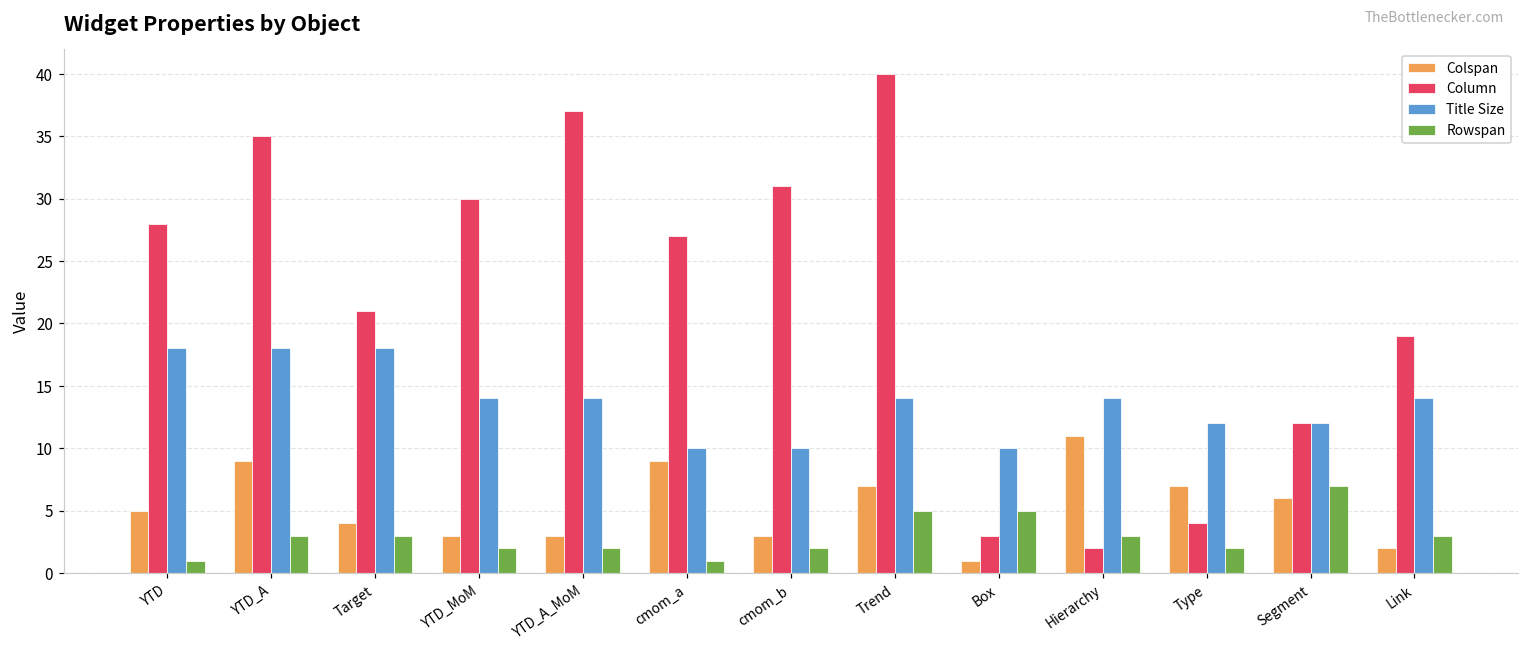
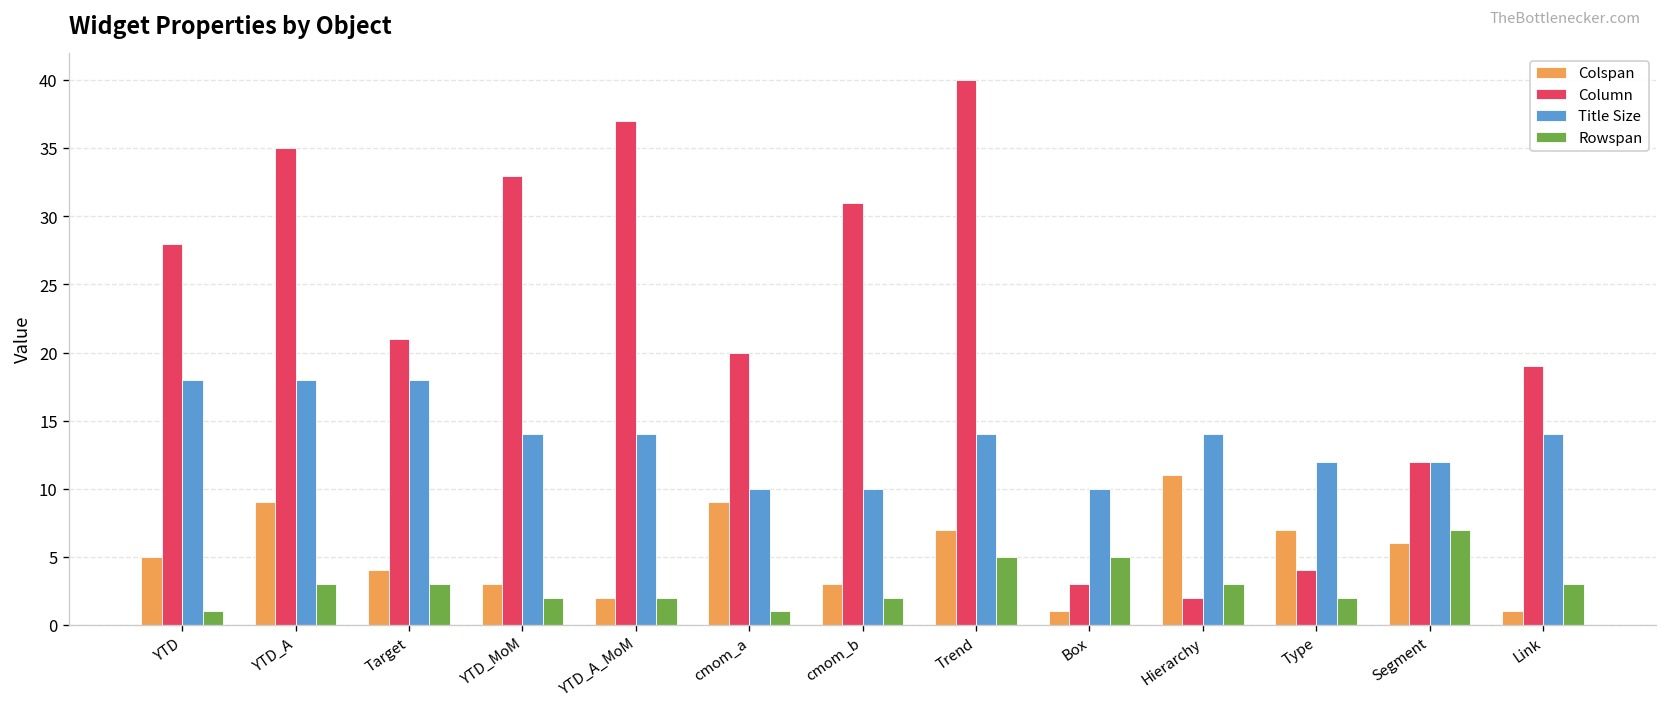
  {
    "Colspan": {
      "YTD": 5,
      "YTD_A": 9,
      "Target": 4,
      "YTD_MoM": 3,
-     "YTD_A_MoM": 3,
+     "YTD_A_MoM": 2,
      "cmom_a": 9,
      "cmom_b": 3,
      "Trend": 7,
      "Box": 1,
      "Hierarchy": 11,
      "Type": 7,
      "Segment": 6,
-     "Link": 2
+     "Link": 1
    },
    "Column": {
      "YTD": 28,
      "YTD_A": 35,
      "Target": 21,
-     "YTD_MoM": 30,
+     "YTD_MoM": 33,
      "YTD_A_MoM": 37,
-     "cmom_a": 27,
+     "cmom_a": 20,
      "cmom_b": 31,
      "Trend": 40,
      "Box": 3,
      "Hierarchy": 2,
      "Type": 4,
      "Segment": 12,
      "Link": 19
    },
    "Title Size": {
      "YTD": 18,
      "YTD_A": 18,
      "Target": 18,
      "YTD_MoM": 14,
      "YTD_A_MoM": 14,
      "cmom_a": 10,
      "cmom_b": 10,
      "Trend": 14,
      "Box": 10,
      "Hierarchy": 14,
      "Type": 12,
      "Segment": 12,
      "Link": 14
    },
    "Rowspan": {
      "YTD": 1,
      "YTD_A": 3,
      "Target": 3,
      "YTD_MoM": 2,
      "YTD_A_MoM": 2,
      "cmom_a": 1,
      "cmom_b": 2,
      "Trend": 5,
      "Box": 5,
      "Hierarchy": 3,
      "Type": 2,
      "Segment": 7,
      "Link": 3
    }
  }
